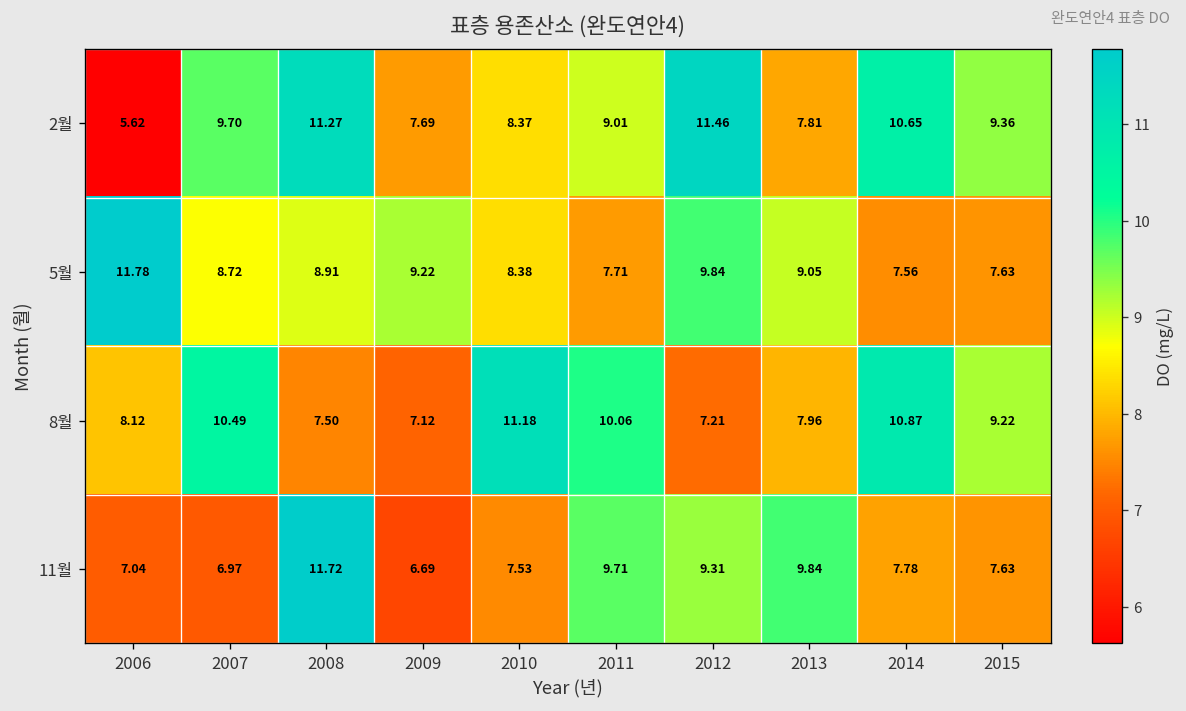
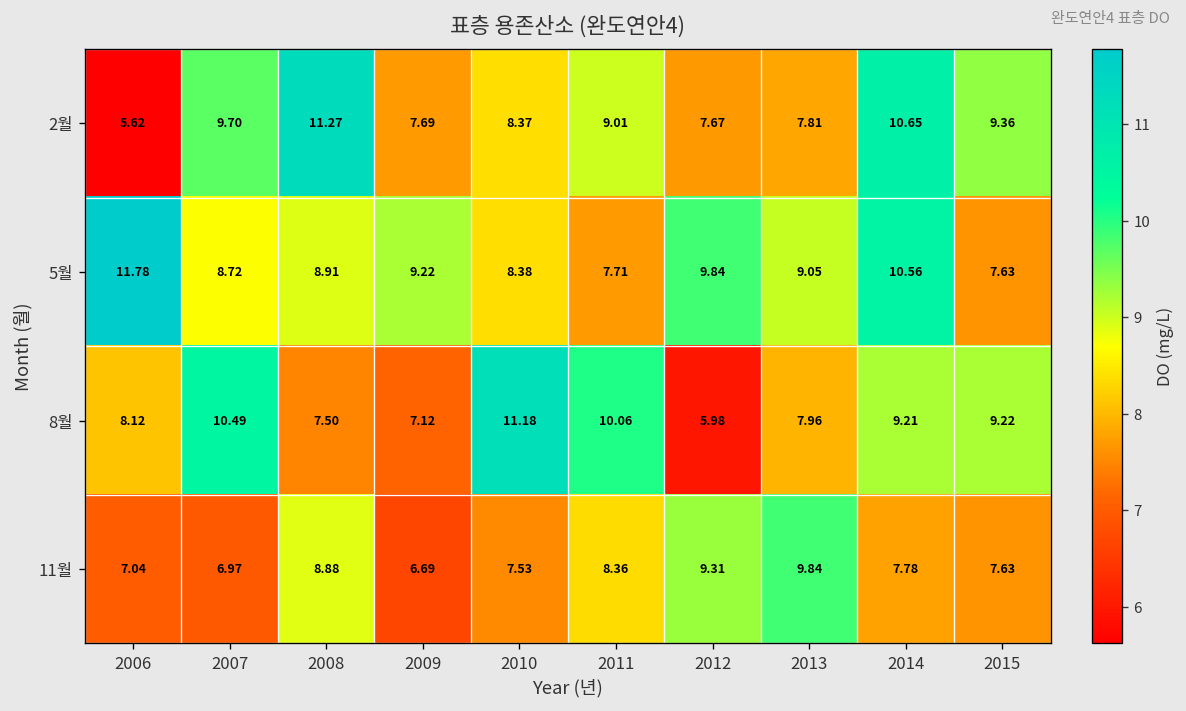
  {
    "2월": {
      "2006": 5.62,
      "2007": 9.70,
      "2008": 11.27,
      "2009": 7.69,
      "2010": 8.37,
      "2011": 9.01,
-     "2012": 11.46,
+     "2012": 7.67,
      "2013": 7.81,
      "2014": 10.65,
      "2015": 9.36
    },
    "5월": {
      "2006": 11.78,
      "2007": 8.72,
      "2008": 8.91,
      "2009": 9.22,
      "2010": 8.38,
      "2011": 7.71,
      "2012": 9.84,
      "2013": 9.05,
-     "2014": 7.56,
+     "2014": 10.56,
      "2015": 7.63
    },
    "8월": {
      "2006": 8.12,
      "2007": 10.49,
      "2008": 7.50,
      "2009": 7.12,
      "2010": 11.18,
      "2011": 10.06,
-     "2012": 7.21,
+     "2012": 5.98,
      "2013": 7.96,
-     "2014": 10.87,
+     "2014": 9.21,
      "2015": 9.22
    },
    "11월": {
      "2006": 7.04,
      "2007": 6.97,
-     "2008": 11.72,
+     "2008": 8.88,
      "2009": 6.69,
      "2010": 7.53,
-     "2011": 9.71,
+     "2011": 8.36,
      "2012": 9.31,
      "2013": 9.84,
      "2014": 7.78,
      "2015": 7.63
    }
  }
